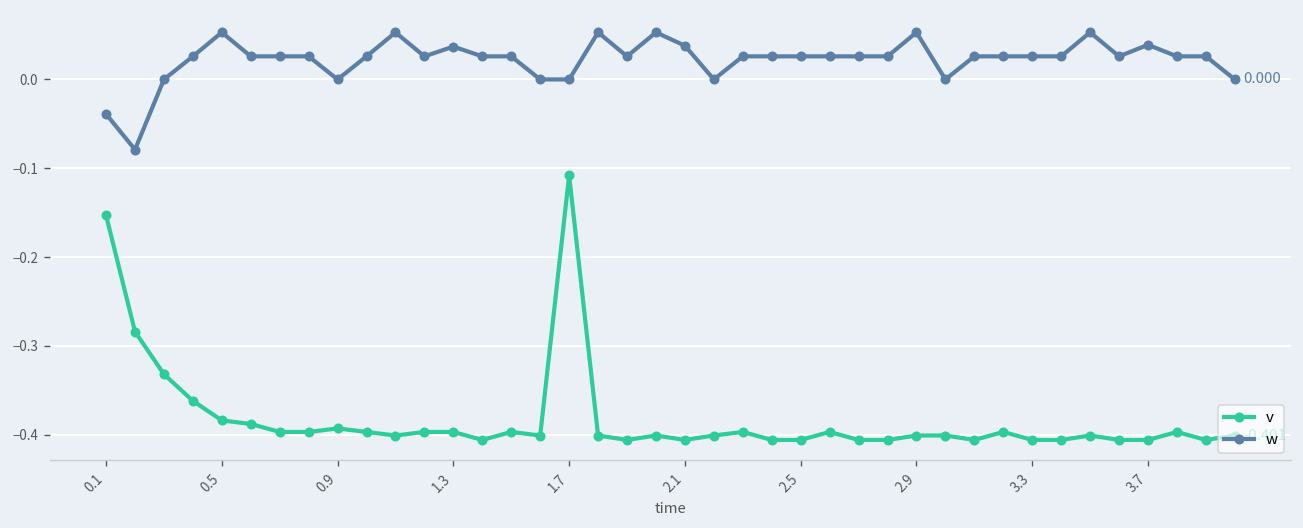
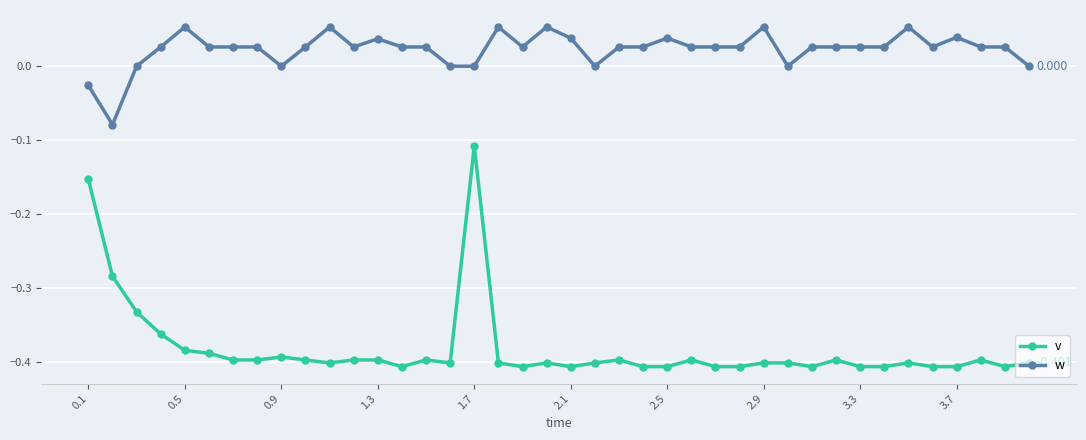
  {
    "v": {
      "0.1": -0.15,
      "0.5": -0.38,
      "0.9": -0.39,
      "1.3": -0.40,
      "1.7": -0.11,
      "2.1": -0.41,
      "2.5": -0.41,
      "2.9": -0.40,
      "3.3": -0.41,
      "3.7": -0.41
    },
    "w": {
-     "0.1": -0.04,
+     "0.1": -0.03,
      "0.5": 0.05,
      "0.9": 0.00,
      "1.3": 0.04,
      "1.7": 0.00,
      "2.1": 0.04,
-     "2.5": 0.03,
+     "2.5": 0.04,
      "2.9": 0.05,
      "3.3": 0.03,
      "3.7": 0.04
    }
  }
